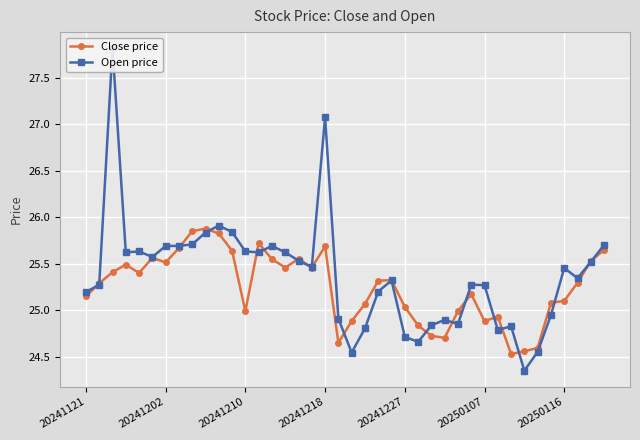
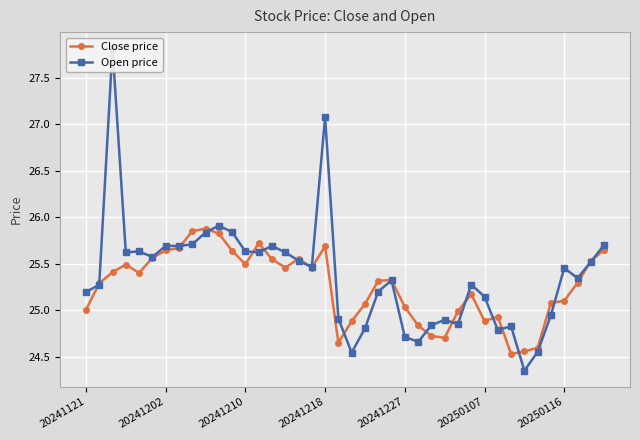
  {
    "Close price": {
-     "20241121": 25.2,
-     "20241202": 25.5,
-     "20241210": 25.0,
+     "20241121": 25.0,
+     "20241202": 25.6,
+     "20241210": 25.5,
      "20241218": 25.7,
      "20241227": 25.0,
      "20250107": 24.9,
      "20250116": 25.1
    },
    "Open price": {
      "20241121": 25.2,
      "20241202": 25.7,
      "20241210": 25.6,
      "20241218": 27.1,
      "20241227": 24.7,
-     "20250107": 25.3,
+     "20250107": 25.1,
      "20250116": 25.5
    }
  }
